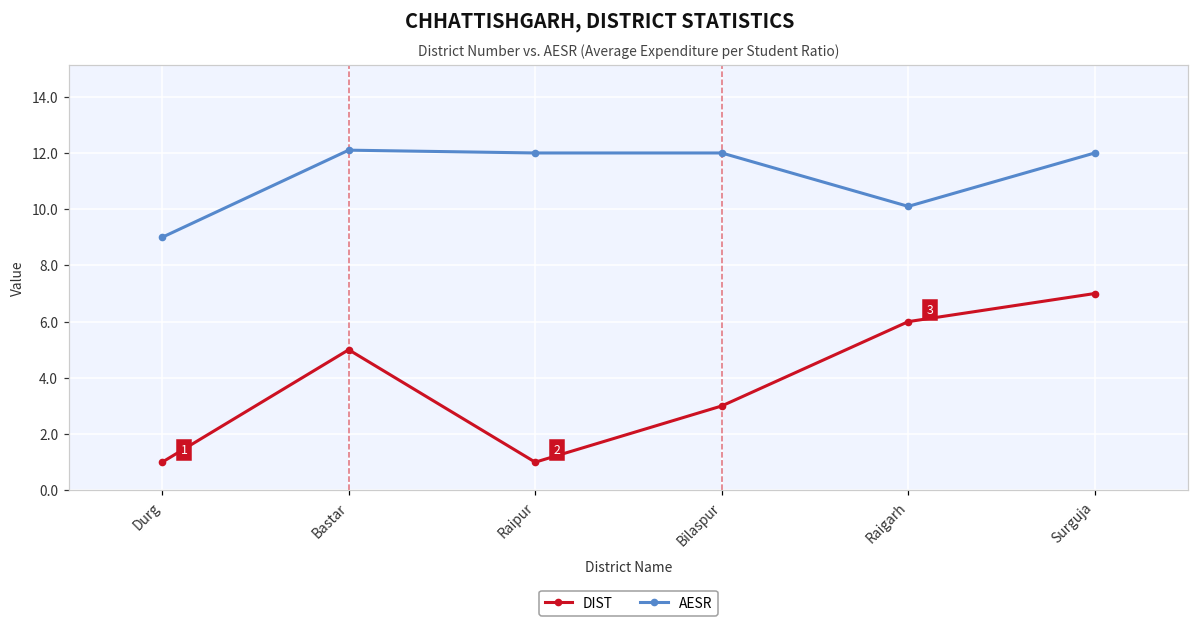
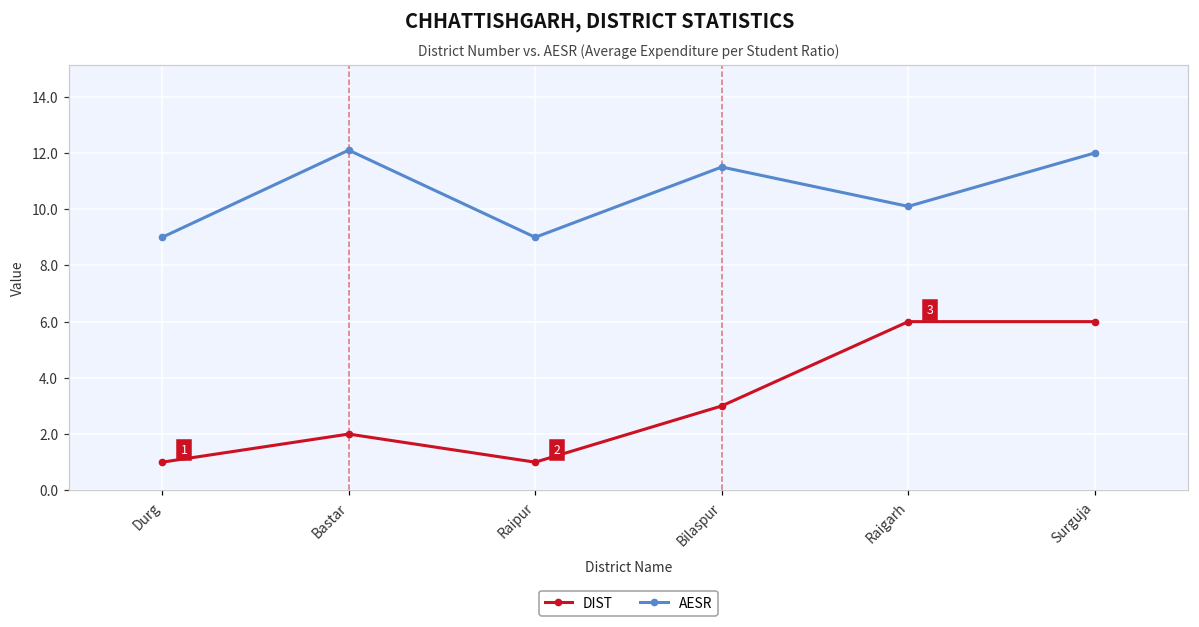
  {
    "DIST": {
-     "Bastar": 5,
+     "Bastar": 2,
      "Bilaspur": 3,
-     "Surguja": 7
+     "Surguja": 6
    },
    "AESR": {
      "Durg": 9.0,
      "Bastar": 12.1,
-     "Raipur": 12,
-     "Bilaspur": 12.0,
+     "Raipur": 9,
+     "Bilaspur": 11.5,
      "Raigarh": 10.1,
      "Surguja": 12.0
    }
  }
